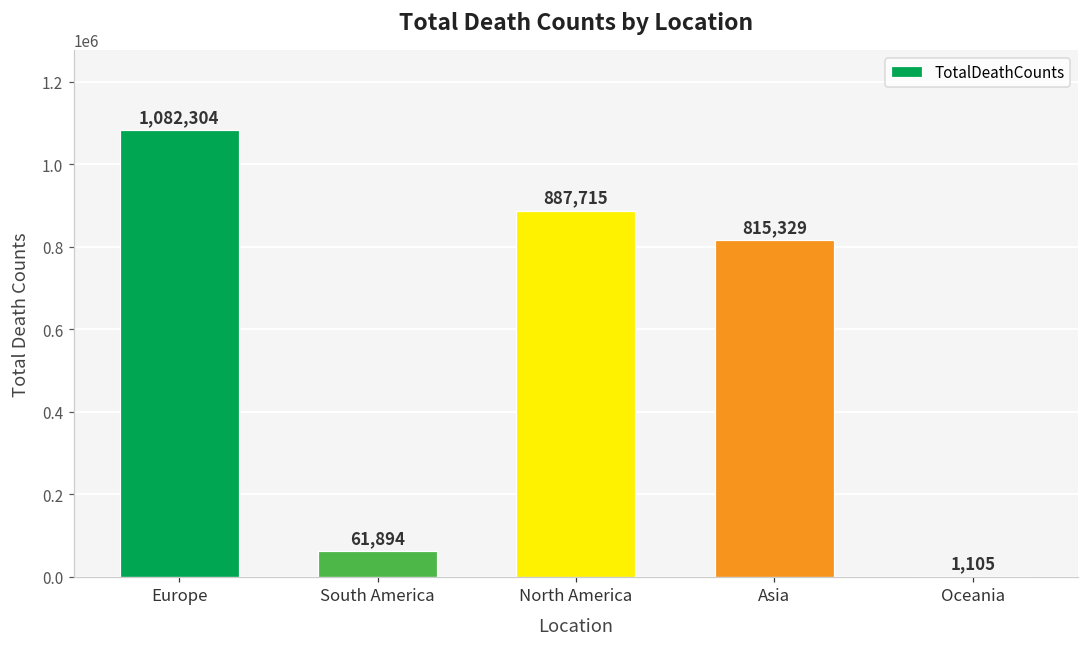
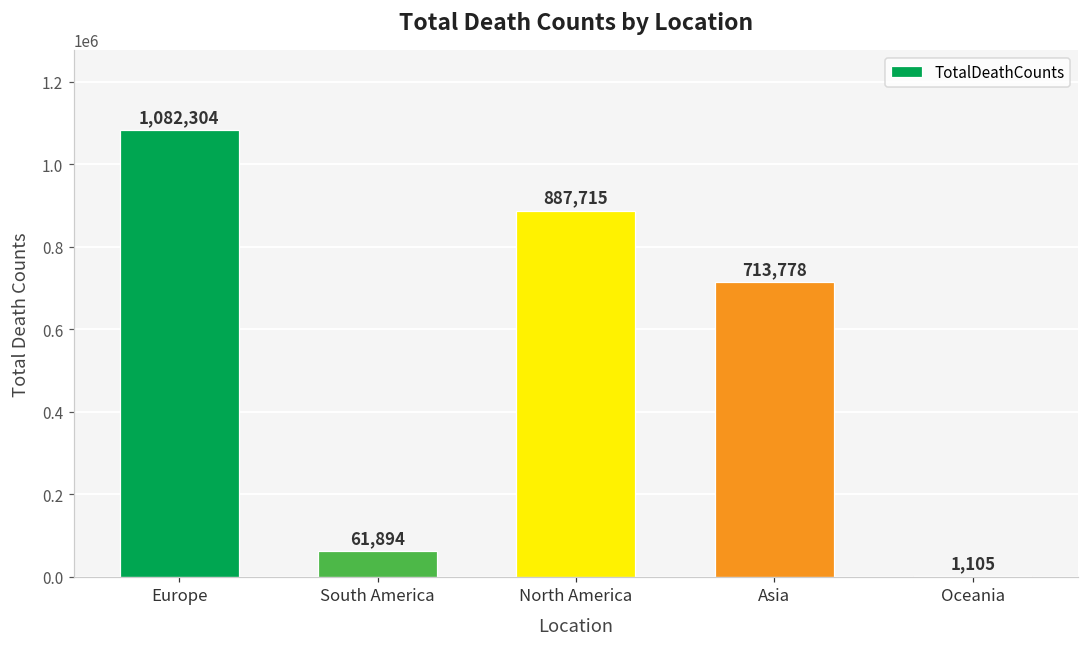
  {
    "Europe": "1,082,304",
    "South America": "61,894",
    "North America": "887,715",
-   "Asia": "815,329",
+   "Asia": "713,778",
    "Oceania": "1,105"
  }
